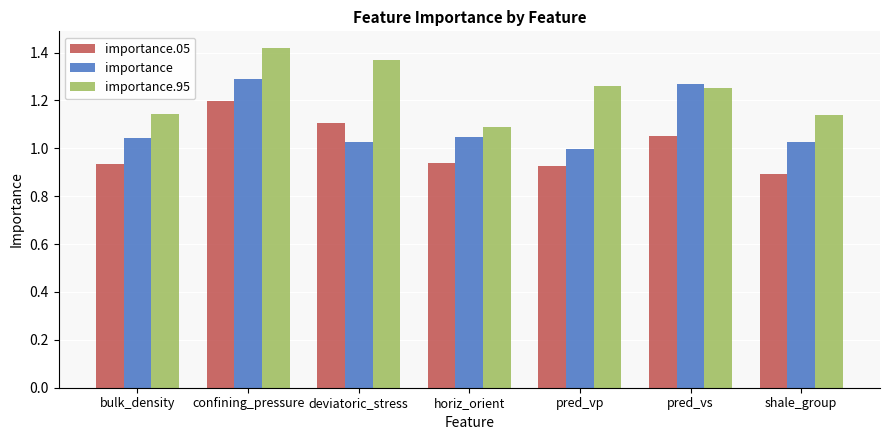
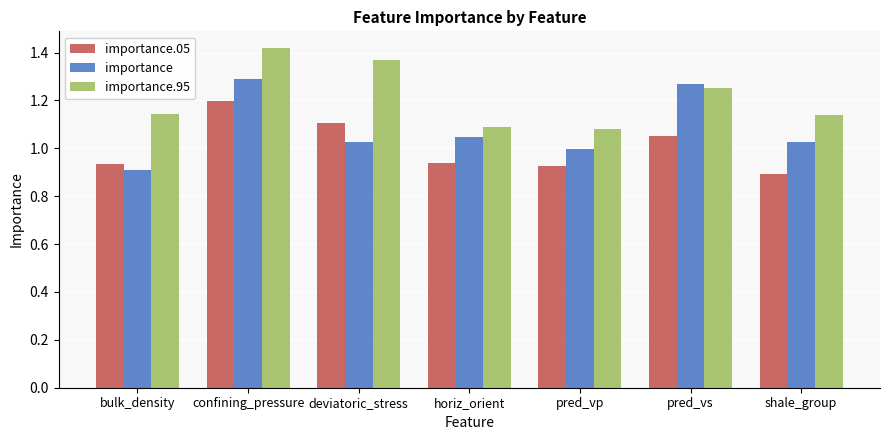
  {
    "importance.05": {
      "bulk_density": 0.94,
      "confining_pressure": 1.20,
      "deviatoric_stress": 1.11,
      "horiz_orient": 0.94,
      "pred_vp": 0.93,
      "pred_vs": 1.05,
      "shale_group": 0.89
    },
    "importance": {
-     "bulk_density": 1.04,
+     "bulk_density": 0.91,
      "confining_pressure": 1.29,
      "deviatoric_stress": 1.03,
      "horiz_orient": 1.05,
      "pred_vp": 1.00,
      "pred_vs": 1.27,
      "shale_group": 1.02
    },
    "importance.95": {
      "bulk_density": 1.15,
      "confining_pressure": 1.42,
      "deviatoric_stress": 1.37,
      "horiz_orient": 1.09,
-     "pred_vp": 1.26,
+     "pred_vp": 1.08,
      "pred_vs": 1.25,
      "shale_group": 1.14
    }
  }
